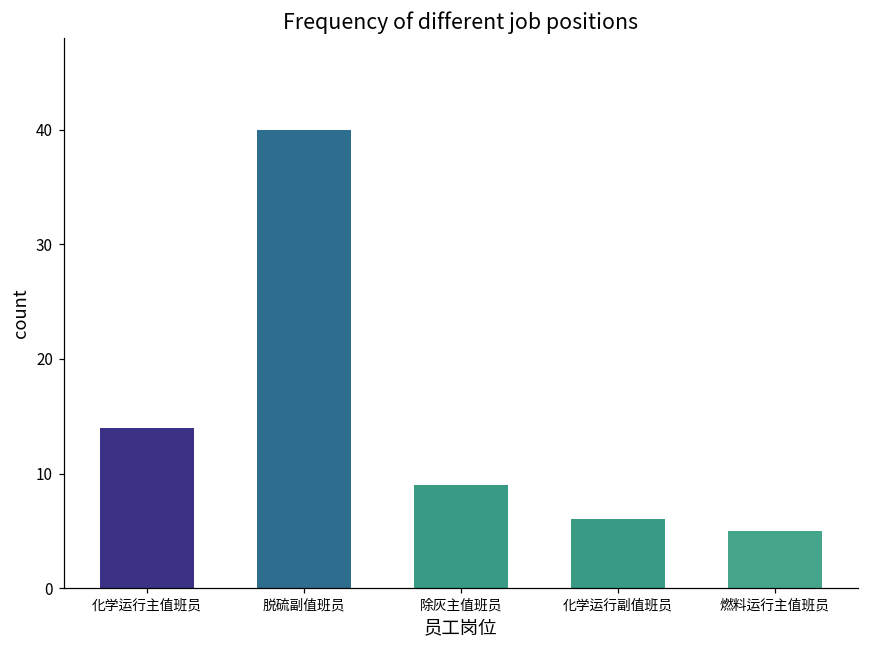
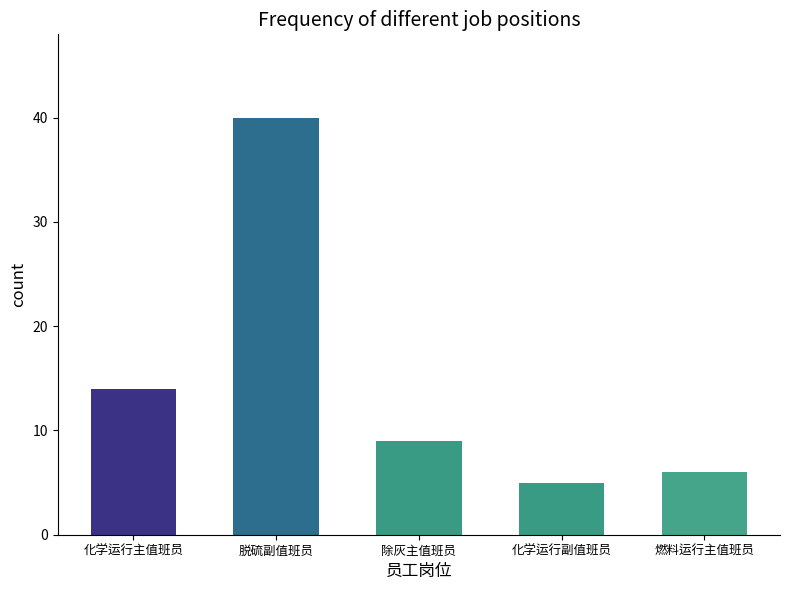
  {
    "化学运行主值班员": 14,
    "脱硫副值班员": 40,
    "除灰主值班员": 9,
-   "化学运行副值班员": 6,
-   "燃料运行主值班员": 5
+   "化学运行副值班员": 5,
+   "燃料运行主值班员": 6
  }
